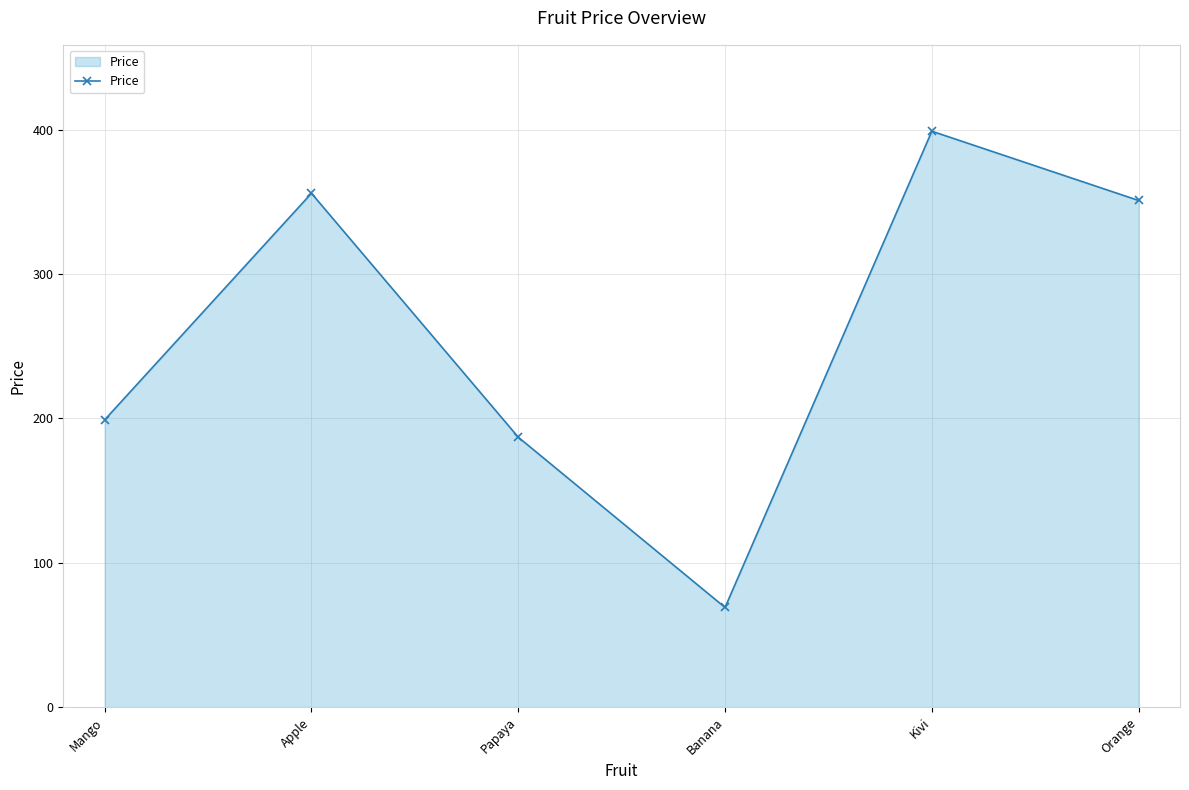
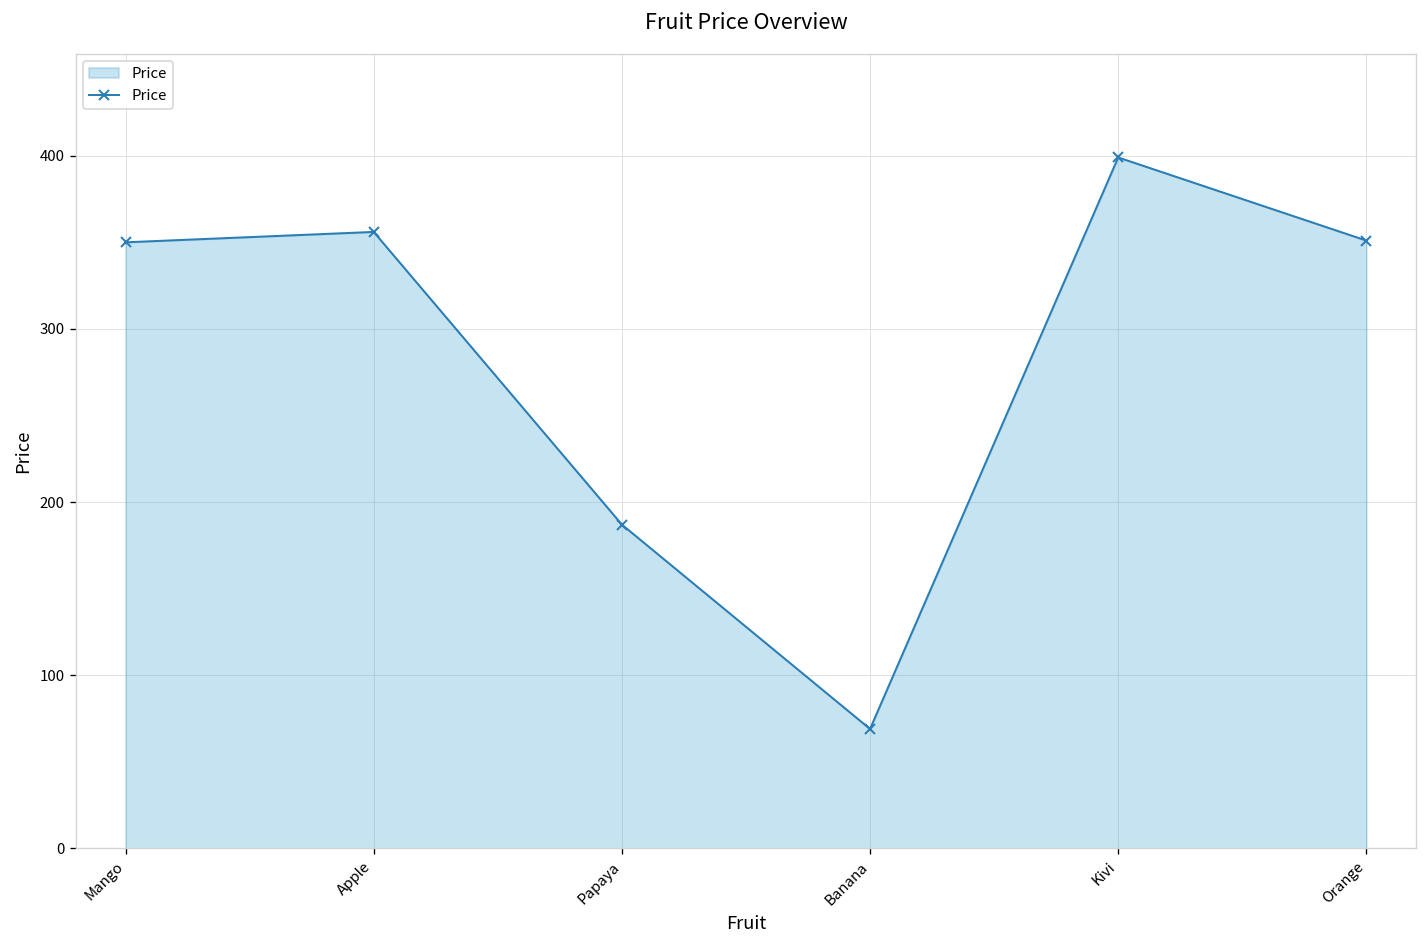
  {
-   "Mango": 199,
+   "Mango": 350,
    "Apple": 356,
    "Papaya": 187,
    "Banana": 69,
    "Kivi": 399,
    "Orange": 351
  }
